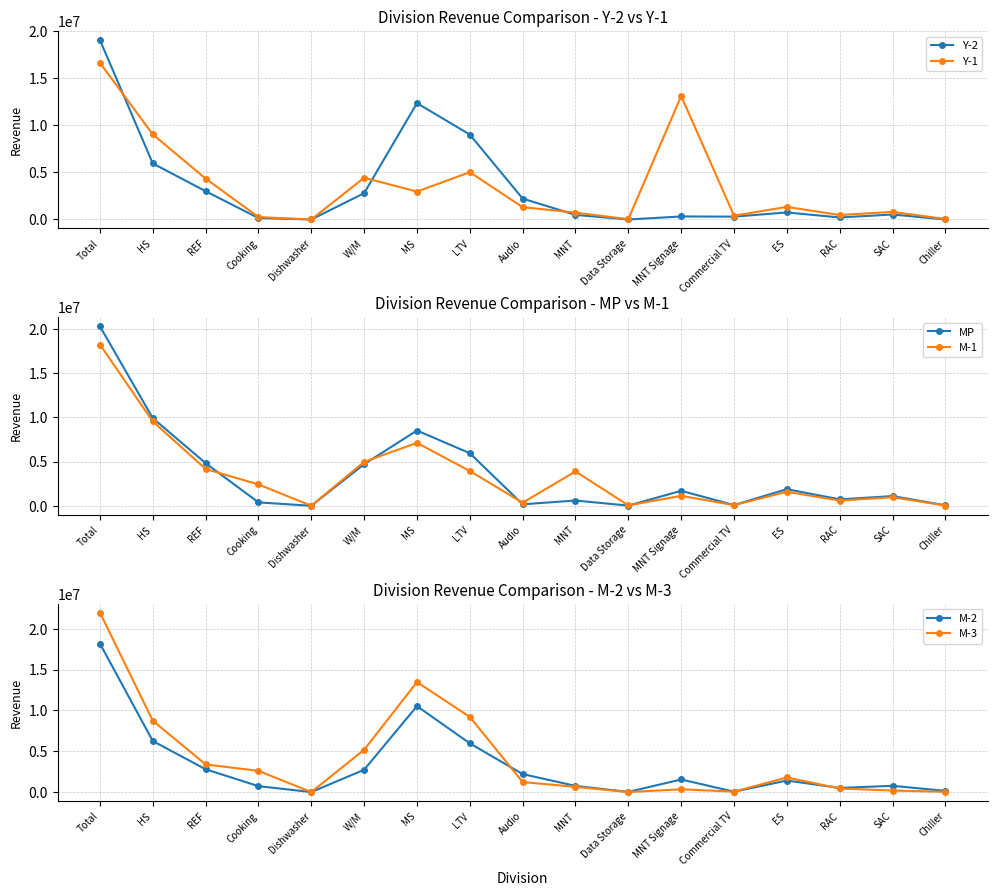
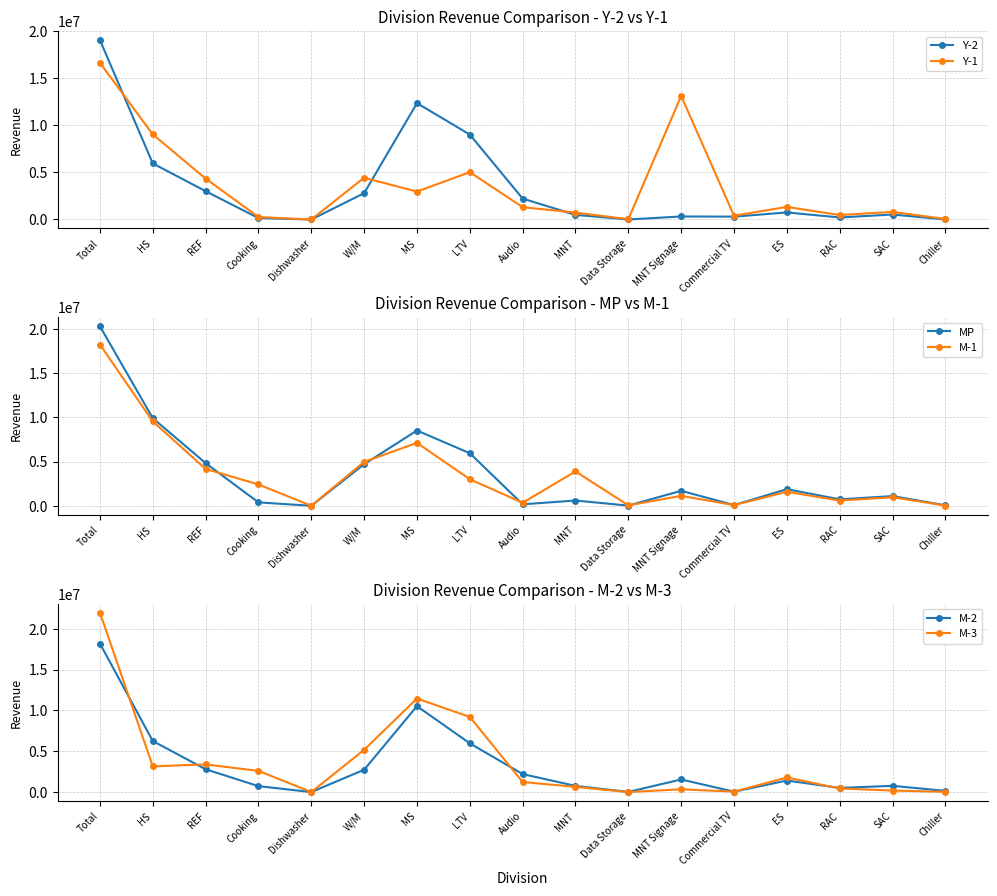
  {
    "Division Revenue Comparison - Y-2 vs Y-1": {
      "Y-2": {
        "Total": 19000000,
        "HS": 6000000,
        "REF": 3000000,
        "W/M": 3000000,
        "MS": 12000000,
        "LTV": 9000000,
        "Audio": 2000000,
        "MNT Signage": 0,
        "ES": 1000000,
        "SAC": 1000000
      },
      "Y-1": {
        "Total": 17000000,
        "HS": 9000000,
        "REF": 4000000,
        "W/M": 4000000,
        "MS": 3000000,
        "LTV": 5000000,
        "Audio": 1000000,
        "MNT Signage": 13000000,
        "ES": 1000000,
        "SAC": 1000000
      }
    },
    "Division Revenue Comparison - MP vs M-1": {
      "MP": {
        "Total": 20000000,
        "HS": 10000000,
        "REF": 5000000,
        "Cooking": 0,
        "MS": 9000000,
        "LTV": 6000000,
        "MNT": 1000000,
        "MNT Signage": 2000000,
        "ES": 2000000
      },
      "M-1": {
        "Total": 18000000,
        "HS": 10000000,
        "REF": 4000000,
        "Cooking": 2000000,
        "MS": 7000000,
-       "LTV": 4000000,
+       "LTV": 3000000,
        "MNT": 4000000,
        "MNT Signage": 1000000,
        "ES": 2000000
      }
    },
    "Division Revenue Comparison - M-2 vs M-3": {
      "M-2": {
        "Total": 18000000,
        "HS": 6000000,
        "REF": 3000000,
        "Cooking": 1000000,
        "W/M": 3000000,
        "MS": 11000000,
        "LTV": 6000000,
        "Audio": 2000000,
        "MNT Signage": 2000000,
        "ES": 1000000,
        "SAC": 1000000
      },
      "M-3": {
        "Total": 22000000,
-       "HS": 9000000,
+       "HS": 3000000,
        "REF": 3000000,
        "Cooking": 3000000,
        "W/M": 5000000,
-       "MS": 13000000,
+       "MS": 11000000,
        "LTV": 9000000,
        "Audio": 1000000,
        "MNT Signage": 0,
        "ES": 2000000,
        "SAC": 0
      }
    }
  }
